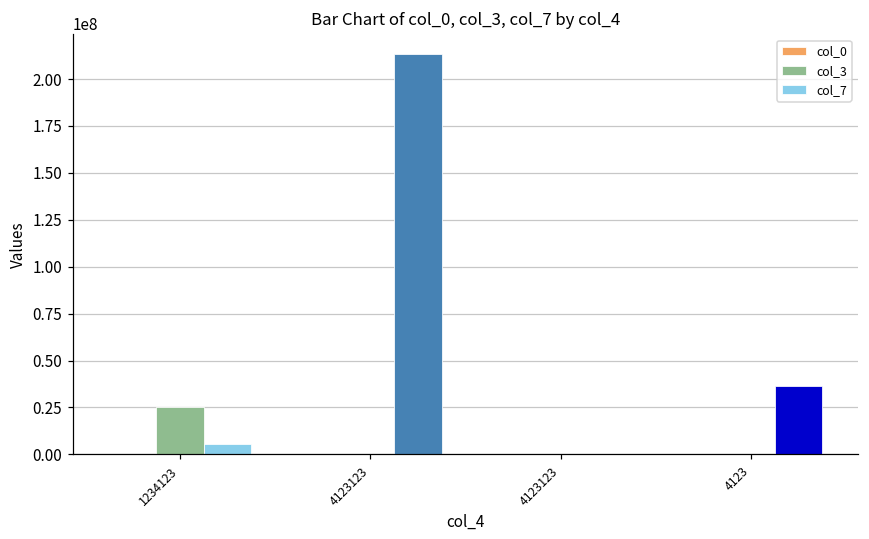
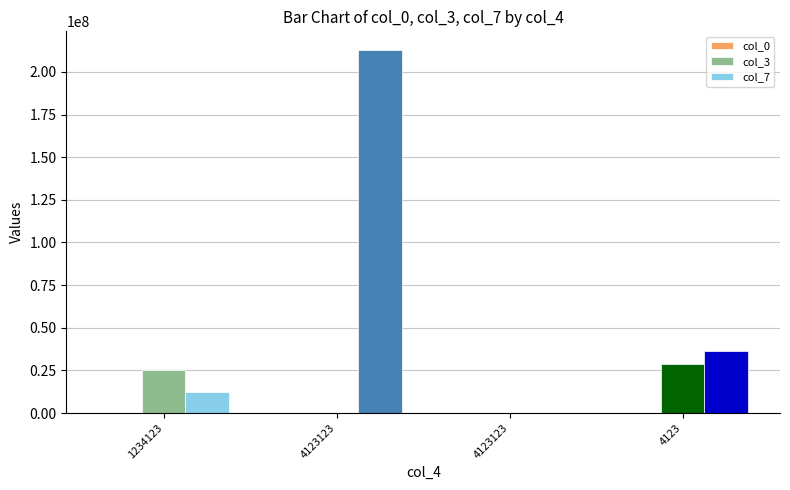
  {
    "col_3": {
      "1234123": 25000000,
-     "4123": 0
+     "4123": 29000000
    },
    "col_7": {
-     "1234123": 5000000,
+     "1234123": 12000000,
      "4123": 36000000
    }
  }
